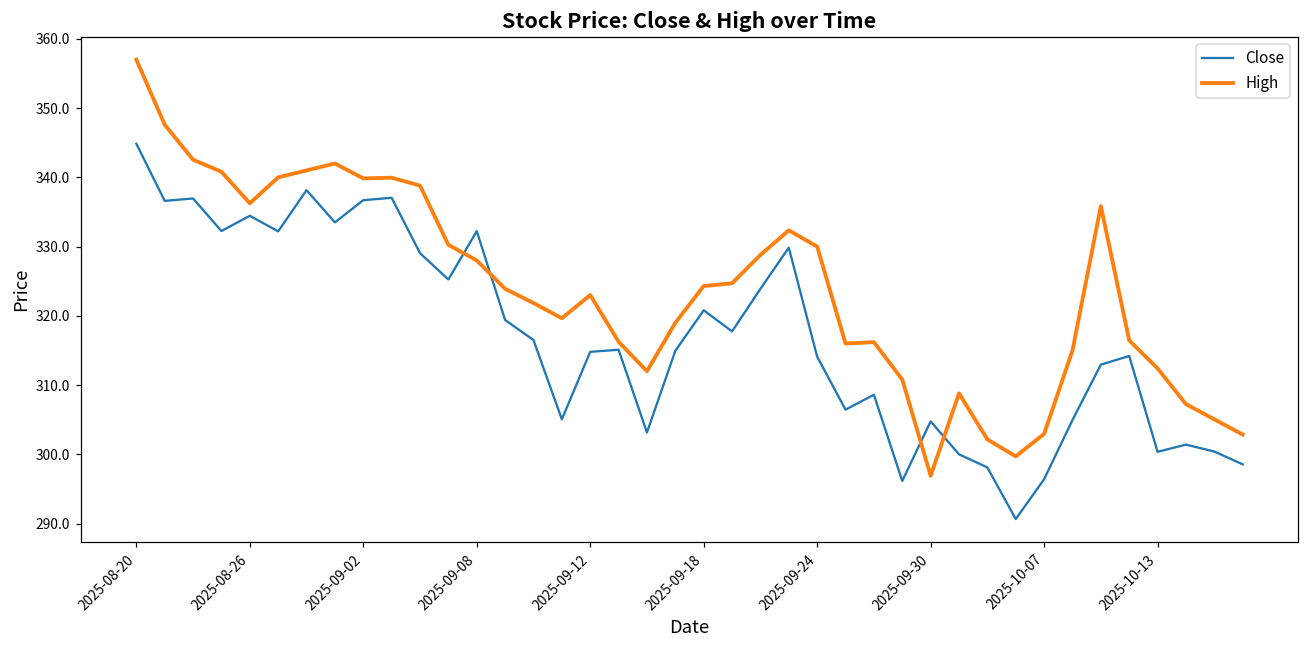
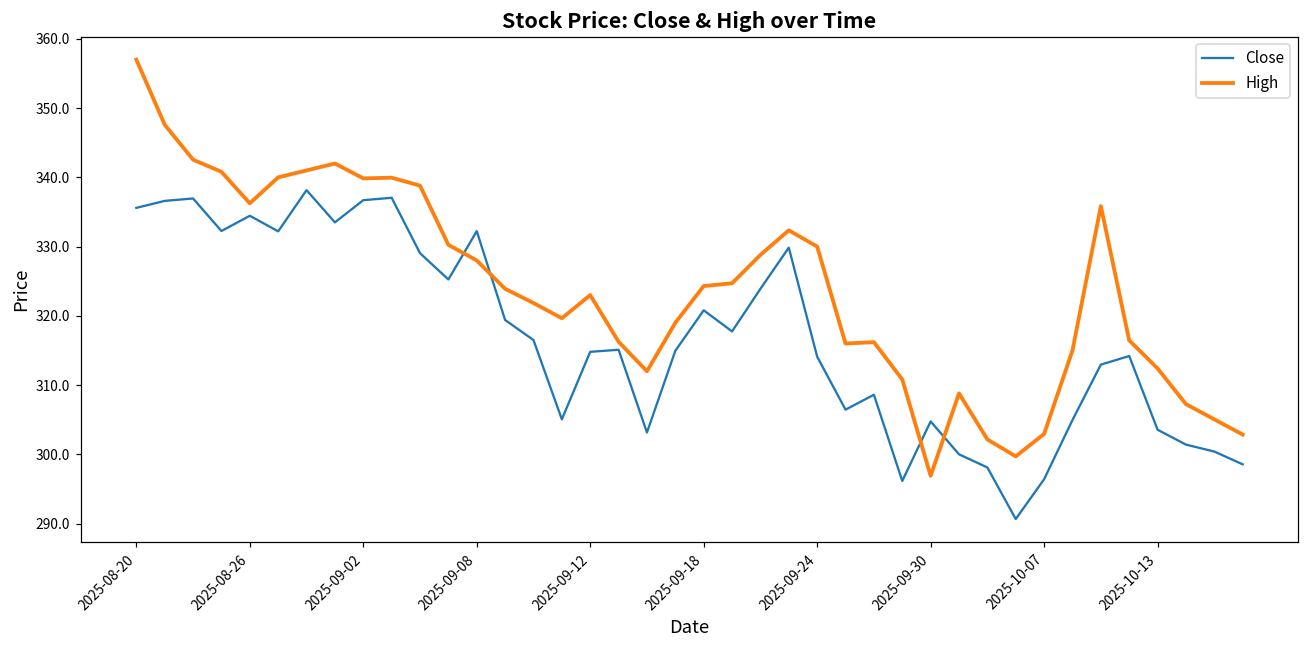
  {
    "Close": {
-     "2025-08-20": 345,
+     "2025-08-20": 336,
      "2025-08-26": 334,
      "2025-09-02": 337,
      "2025-09-08": 332,
      "2025-09-12": 315,
      "2025-09-18": 321,
      "2025-09-24": 314,
      "2025-09-30": 305,
      "2025-10-07": 296,
-     "2025-10-13": 300
+     "2025-10-13": 304
    },
    "High": {
      "2025-08-20": 357,
      "2025-08-26": 336,
      "2025-09-02": 340,
      "2025-09-08": 328,
      "2025-09-12": 323,
      "2025-09-18": 324,
      "2025-09-24": 330,
      "2025-09-30": 297,
      "2025-10-07": 303,
      "2025-10-13": 312
    }
  }
